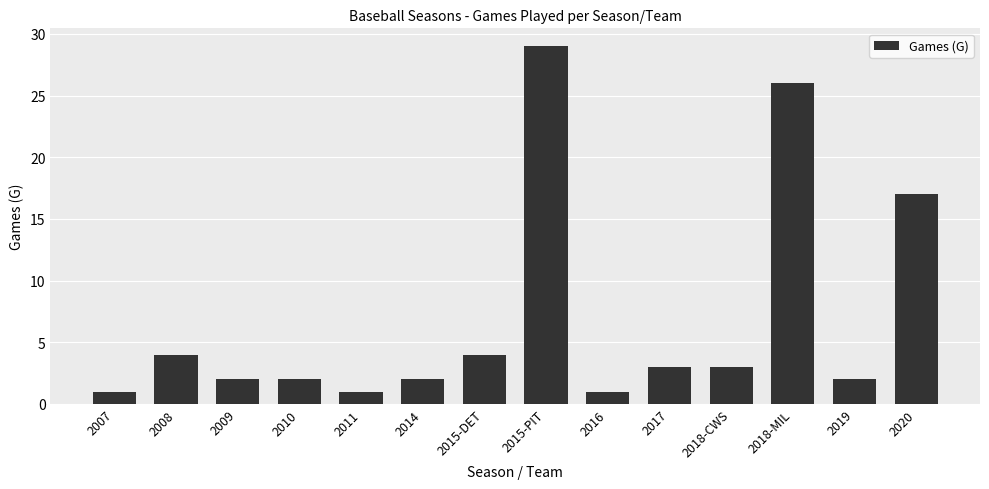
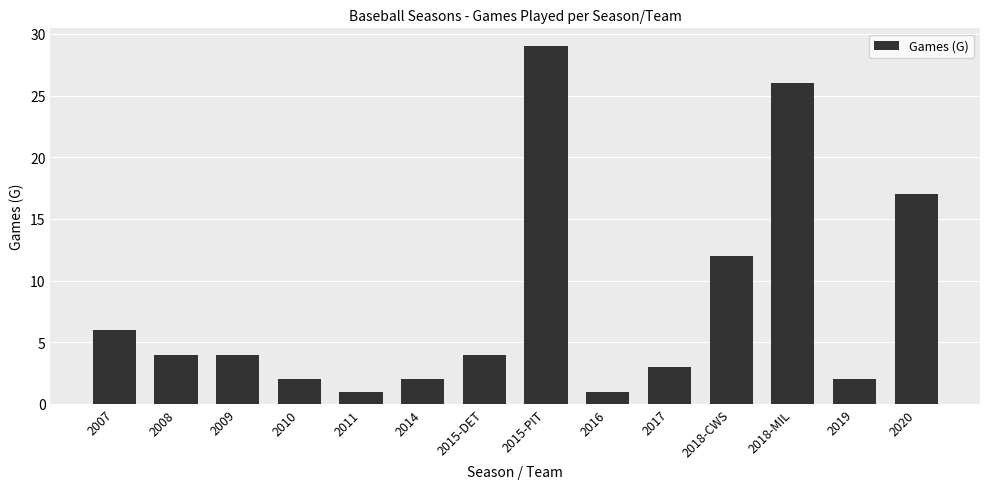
  {
-   "2007": 1,
+   "2007": 6,
    "2008": 4,
-   "2009": 2,
+   "2009": 4,
    "2010": 2,
    "2011": 1,
    "2014": 2,
    "2015-DET": 4,
    "2015-PIT": 29,
    "2016": 1,
    "2017": 3,
-   "2018-CWS": 3,
+   "2018-CWS": 12,
    "2018-MIL": 26,
    "2019": 2,
    "2020": 17
  }
